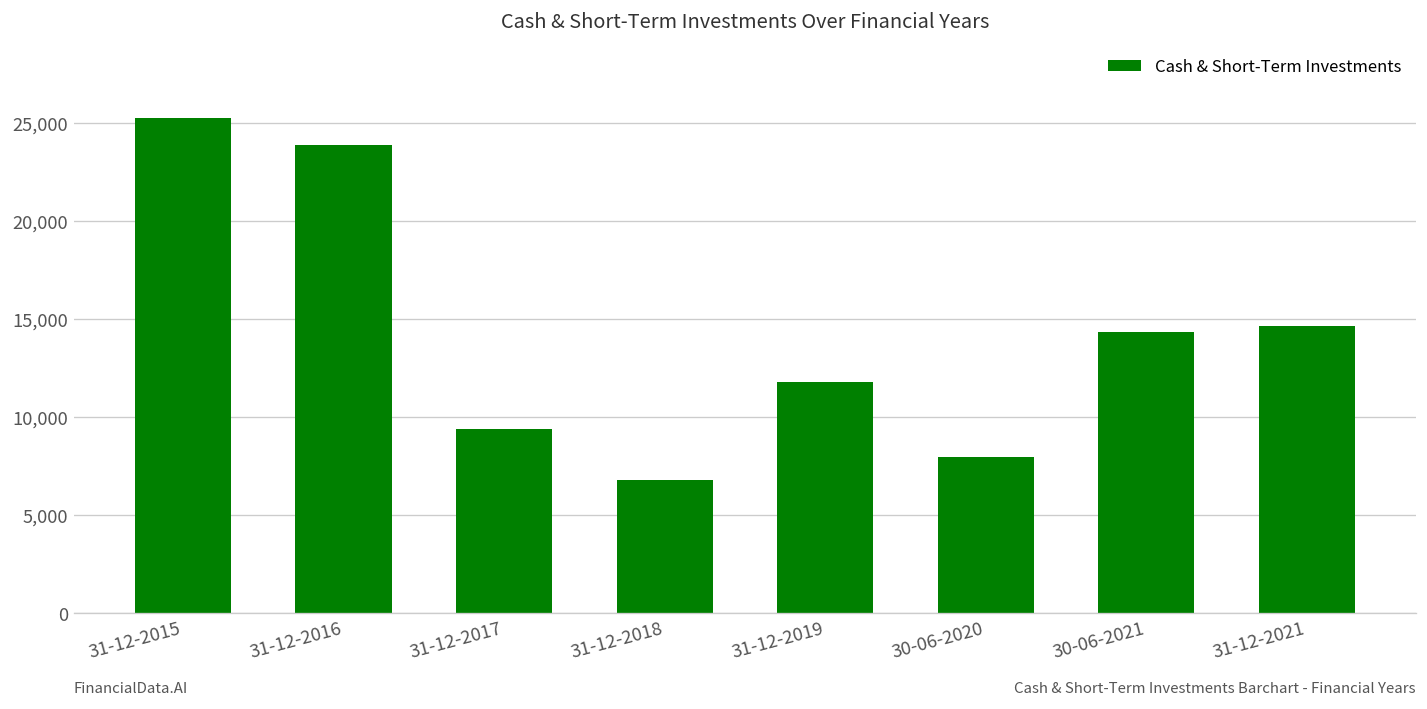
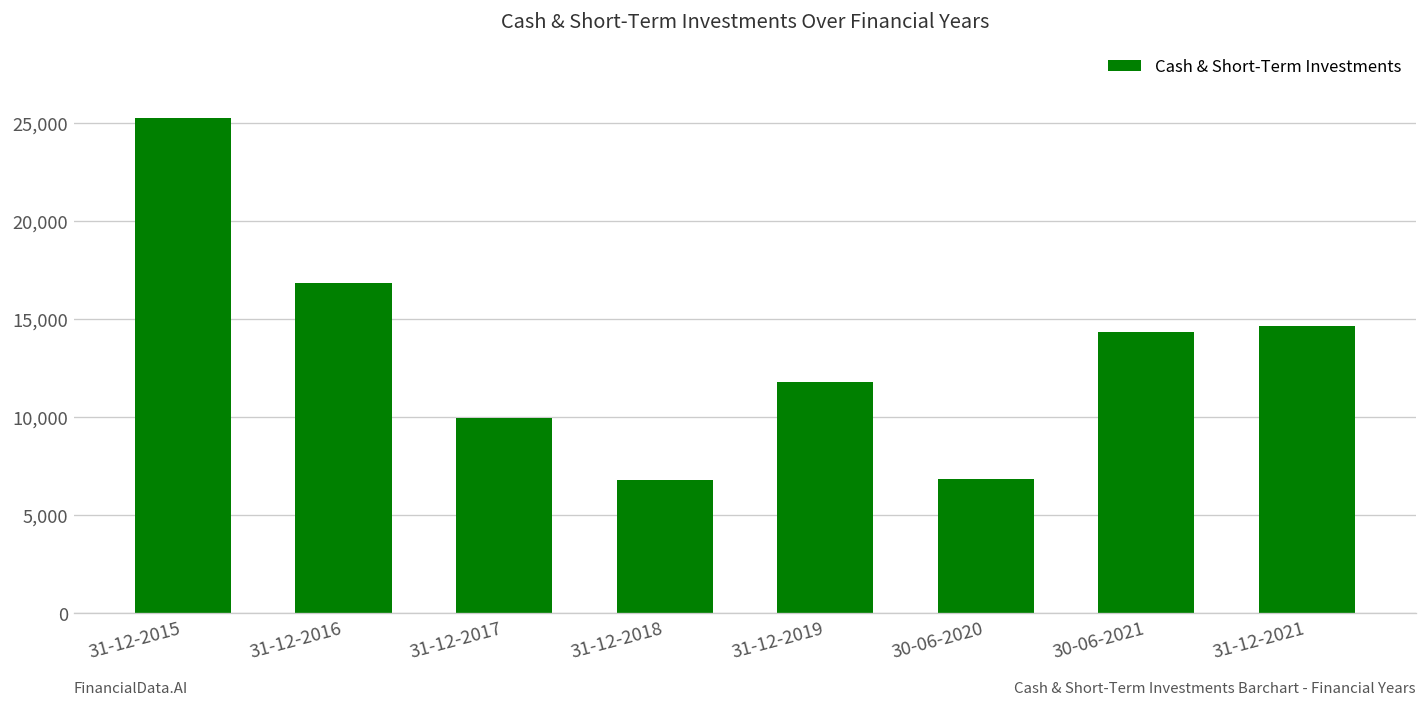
  {
    "31-12-2015": "25,300",
-   "31-12-2016": "23,900",
-   "31-12-2017": "9,400",
+   "31-12-2016": "16,800",
+   "31-12-2017": "10,000",
    "31-12-2018": "6,800",
    "31-12-2019": "11,800",
-   "30-06-2020": "7,900",
+   "30-06-2020": "6,800",
    "30-06-2021": "14,300",
    "31-12-2021": "14,600"
  }
